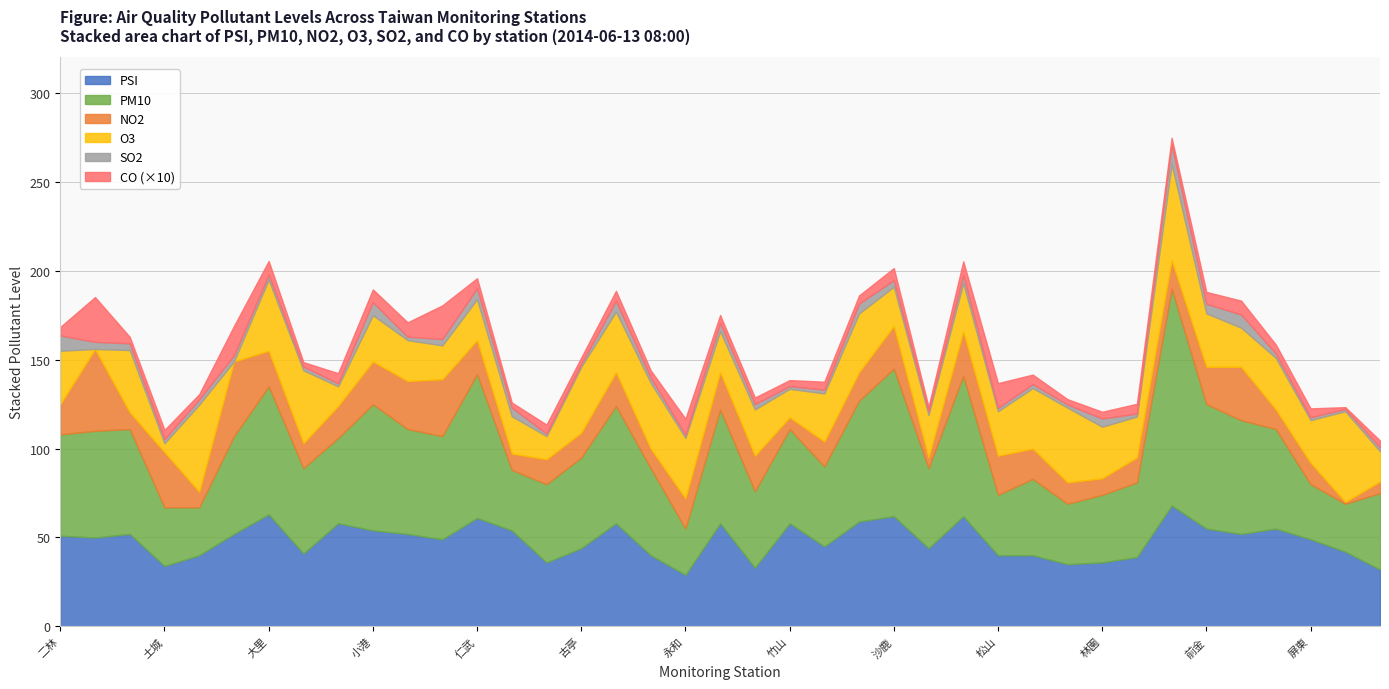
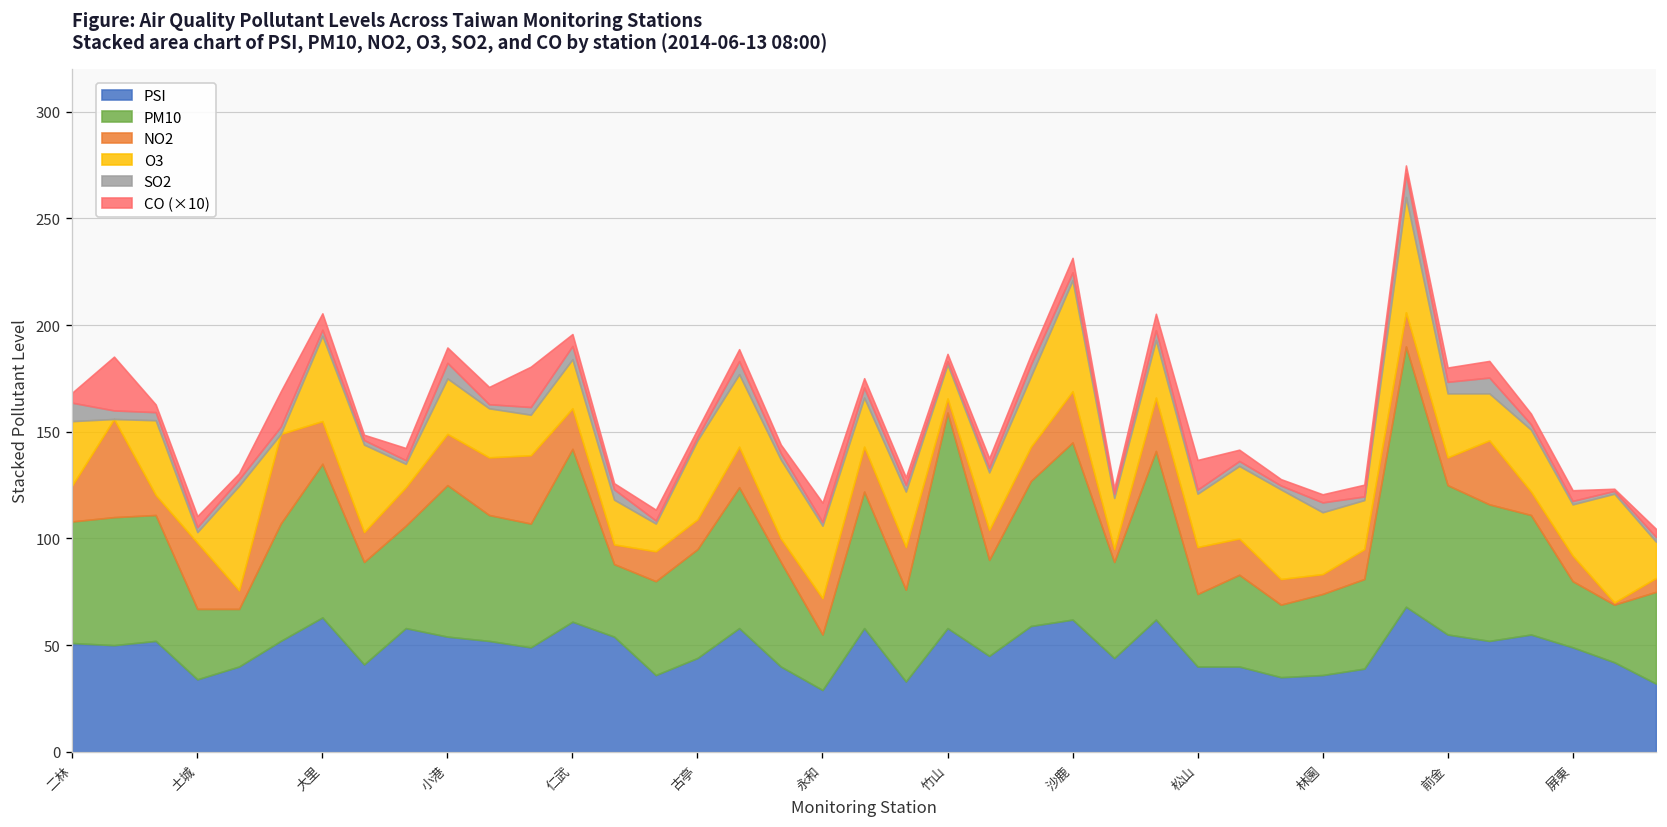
  {
    "PSI": {
      "二林": 51,
      "土城": 34,
      "大里": 63,
      "小港": 54,
      "仁武": 61,
      "古亭": 44,
      "永和": 29,
      "竹山": 58,
      "沙鹿": 62,
      "松山": 40,
      "林園": 36,
      "前金": 55,
      "屏東": 49
    },
    "PM10": {
      "二林": 57,
      "土城": 33,
      "大里": 72,
      "小港": 71,
      "仁武": 81,
      "古亭": 51,
      "永和": 26,
-     "竹山": 53,
+     "竹山": 101,
      "沙鹿": 83,
      "松山": 34,
      "林園": 38,
      "前金": 70,
      "屏東": 31
    },
    "NO2": {
      "二林": 17,
      "土城": 31,
      "大里": 20,
      "小港": 24,
      "仁武": 19,
      "古亭": 14,
      "永和": 17,
      "竹山": 7,
      "沙鹿": 24,
      "松山": 22,
      "林園": 9,
-     "前金": 21,
+     "前金": 13,
      "屏東": 12
    },
    "O3": {
      "二林": 30,
      "土城": 5,
      "大里": 40,
      "小港": 26,
      "仁武": 23,
      "古亭": 37,
      "永和": 34,
      "竹山": 16,
-     "沙鹿": 22,
+     "沙鹿": 52,
      "松山": 25,
      "林園": 29,
      "前金": 30,
      "屏東": 24
    },
    "SO2": {
      "二林": 9,
      "土城": 2,
      "大里": 3,
      "小港": 7,
      "仁武": 6,
      "古亭": 2,
      "永和": 2,
      "竹山": 2,
      "沙鹿": 4,
      "松山": 2,
      "林園": 5,
      "前金": 5,
      "屏東": 2
    },
    "CO (×10)": {
      "二林": 5,
      "土城": 5,
      "大里": 8,
      "小港": 7,
      "仁武": 6,
      "古亭": 4,
      "永和": 9,
      "竹山": 3,
      "沙鹿": 7,
      "松山": 14,
      "林園": 4,
      "前金": 7,
      "屏東": 5
    }
  }
